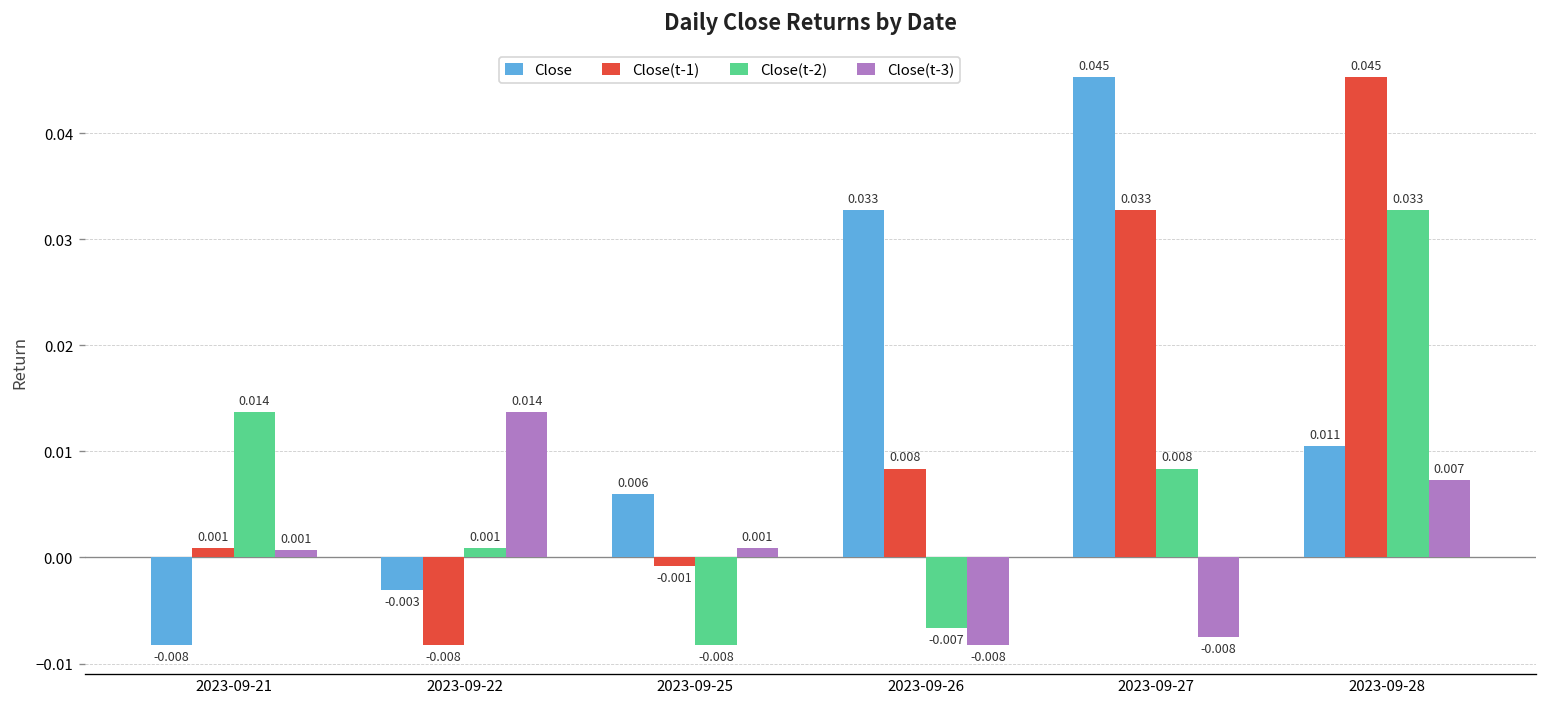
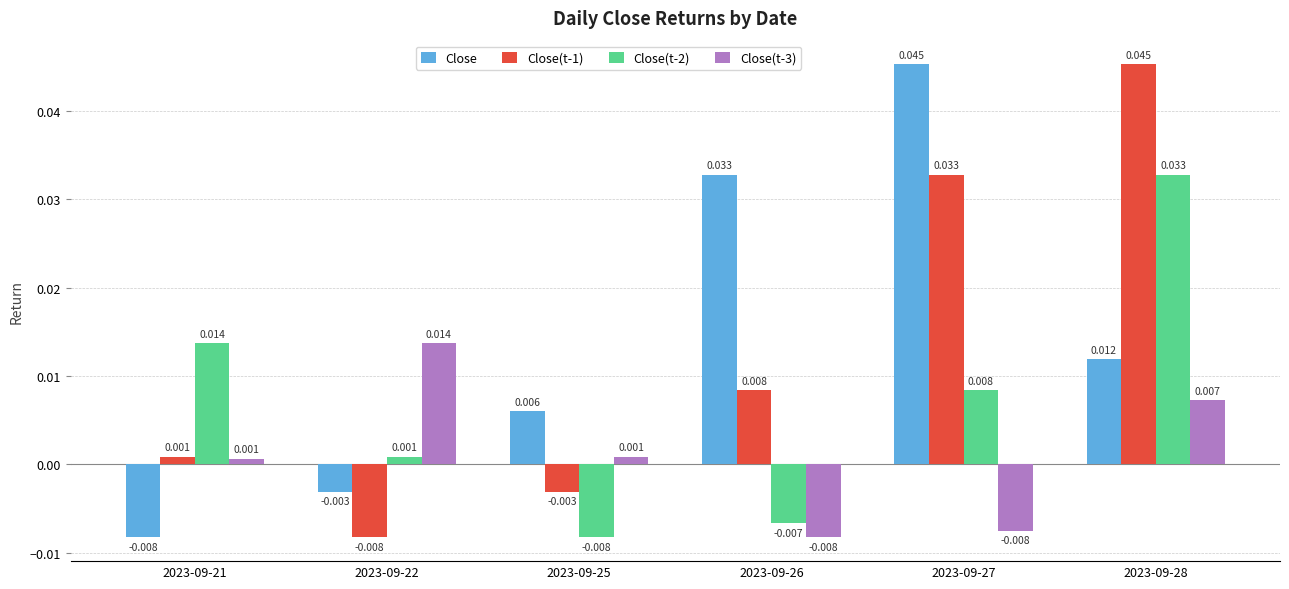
  {
    "Close": {
      "2023-09-21": -0.008,
      "2023-09-22": -0.003,
      "2023-09-25": 0.006,
      "2023-09-26": 0.033,
      "2023-09-27": 0.045,
-     "2023-09-28": 0.011
+     "2023-09-28": 0.012
    },
    "Close(t-1)": {
      "2023-09-21": 0.001,
      "2023-09-22": -0.008,
-     "2023-09-25": -0.001,
+     "2023-09-25": -0.003,
      "2023-09-26": 0.008,
      "2023-09-27": 0.033,
      "2023-09-28": 0.045
    },
    "Close(t-2)": {
      "2023-09-21": 0.014,
      "2023-09-22": 0.001,
      "2023-09-25": -0.008,
      "2023-09-26": -0.007,
      "2023-09-27": 0.008,
      "2023-09-28": 0.033
    },
    "Close(t-3)": {
      "2023-09-21": 0.001,
      "2023-09-22": 0.014,
      "2023-09-25": 0.001,
      "2023-09-26": -0.008,
      "2023-09-27": -0.008,
      "2023-09-28": 0.007
    }
  }
